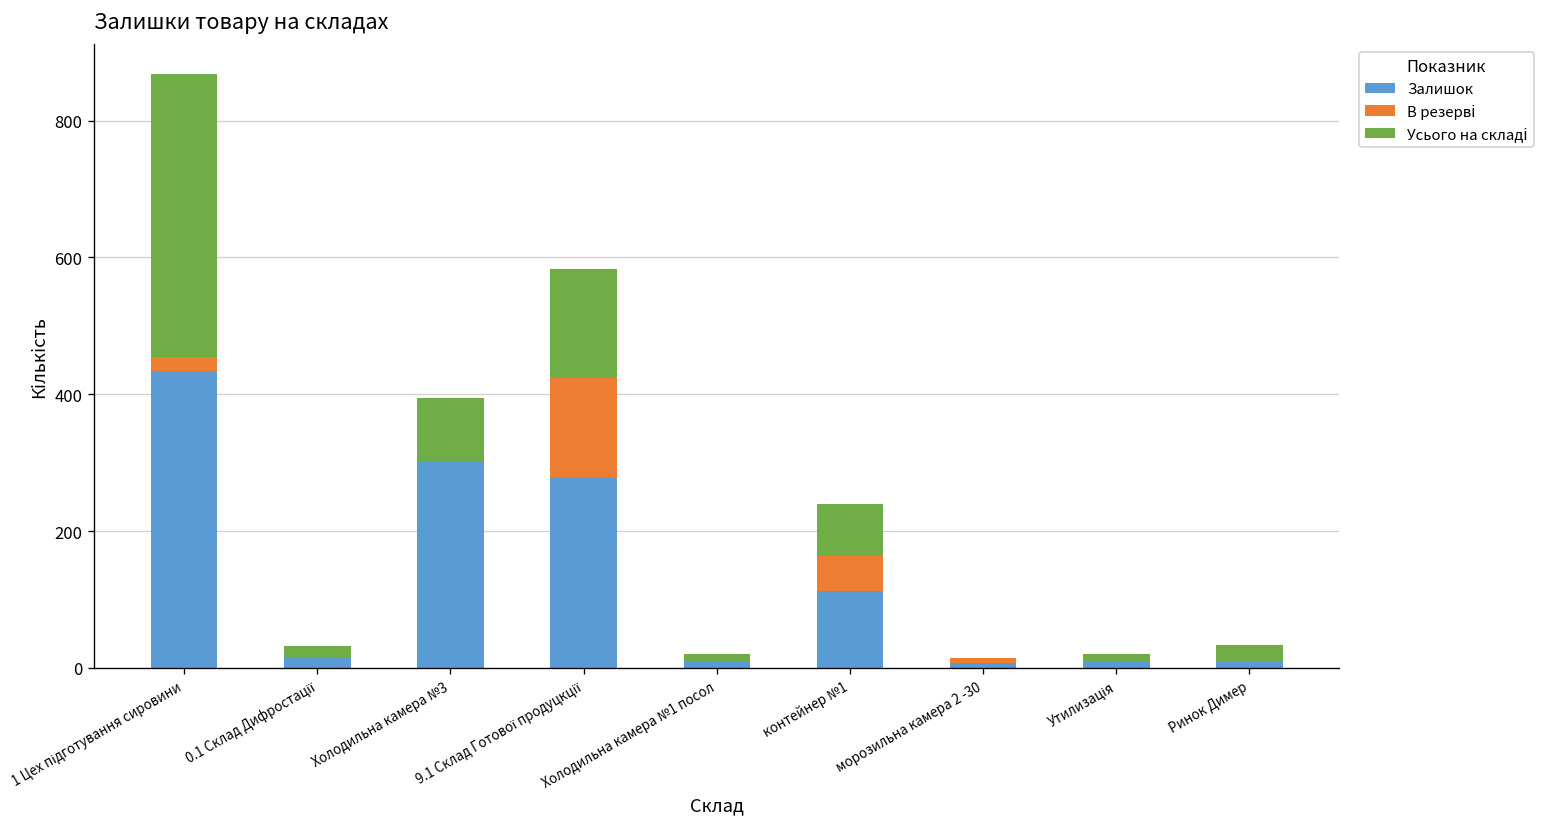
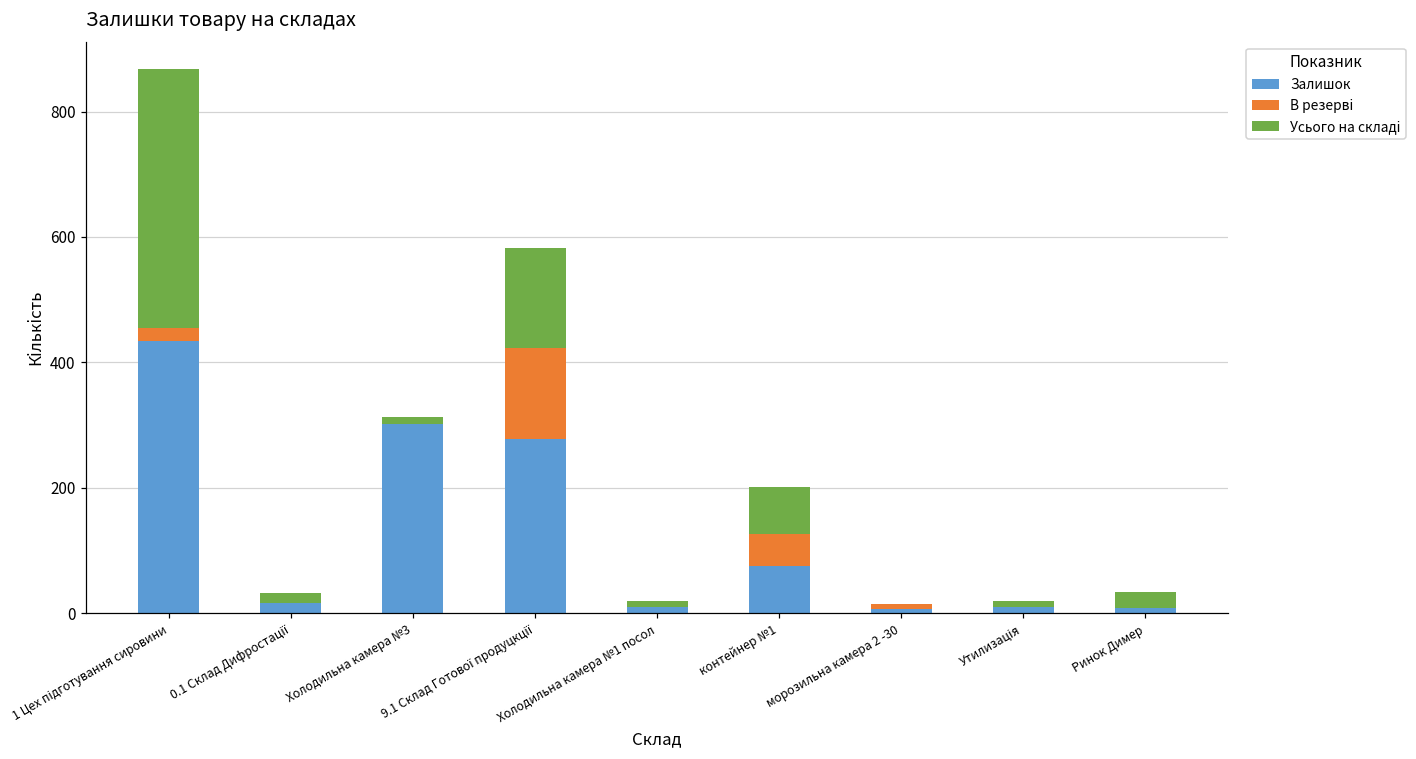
  {
    "Залишок": {
      "1 Цех підготування сировини": 430,
      "0.1 Склад Дифростації": 20,
      "Холодильна камера №3": 300,
      "9.1 Склад Готової продуцкції": 280,
      "Холодильна камера №1 посол": 10,
-     "контейнер №1": 110,
+     "контейнер №1": 80,
      "морозильна камера 2 -30": 10,
      "Утилизація": 10,
      "Ринок Димер": 10
    },
    "В резерві": {
      "1 Цех підготування сировини": 20,
      "0.1 Склад Дифростації": 0,
      "Холодильна камера №3": 0,
      "9.1 Склад Готової продуцкції": 150,
      "Холодильна камера №1 посол": 0,
      "контейнер №1": 50,
      "морозильна камера 2 -30": 10,
      "Утилизація": 0,
      "Ринок Димер": 0
    },
    "Усього на складі": {
      "1 Цех підготування сировини": 410,
      "0.1 Склад Дифростації": 20,
-     "Холодильна камера №3": 90,
+     "Холодильна камера №3": 10,
      "9.1 Склад Готової продуцкції": 160,
      "Холодильна камера №1 посол": 10,
      "контейнер №1": 80,
      "морозильна камера 2 -30": 0,
      "Утилизація": 10,
      "Ринок Димер": 30
    }
  }
